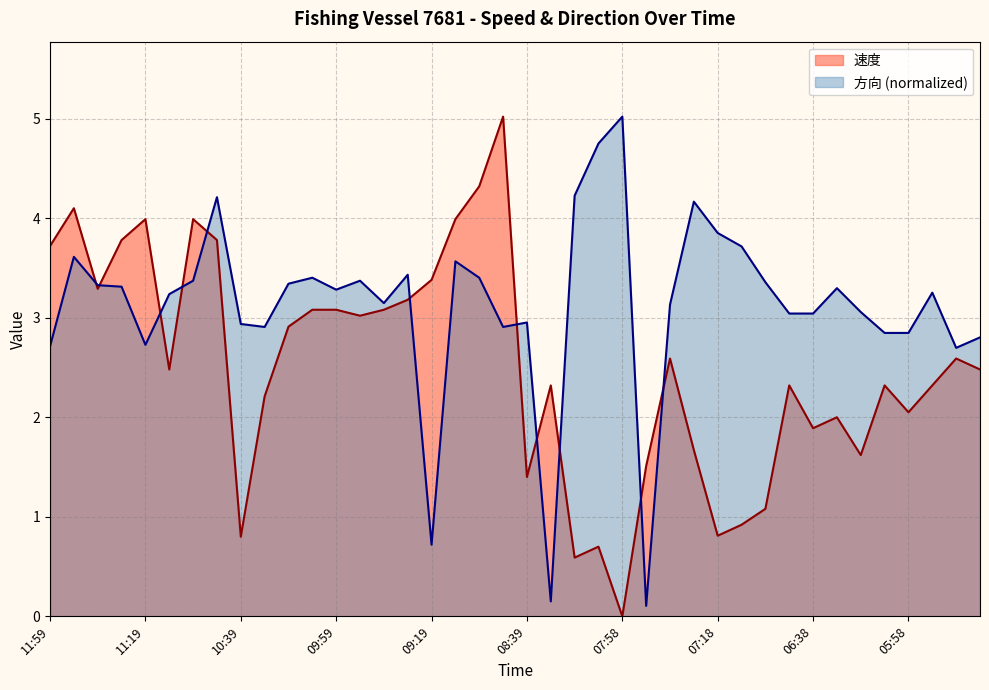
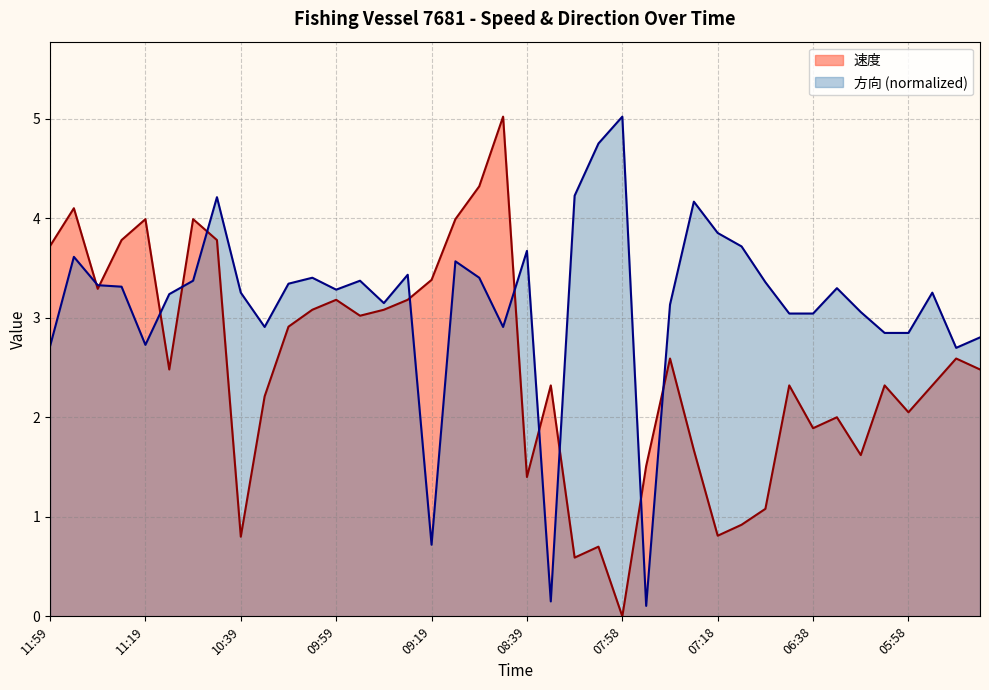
  {
    "速度": {
      "11:59": 3.7,
      "11:19": 4.0,
      "10:39": 0.8,
-     "09:59": 3.1,
+     "09:59": 3.2,
      "09:19": 3.4,
      "08:39": 1.4,
      "07:58": 0.0,
      "07:18": 0.8,
      "06:38": 1.9,
      "05:58": 2.1
    },
    "方向 (normalized)": {
      "11:59": 2.7,
      "11:19": 2.7,
-     "10:39": 2.9,
+     "10:39": 3.3,
      "09:59": 3.3,
      "09:19": 0.7,
-     "08:39": 3.0,
+     "08:39": 3.7,
      "07:58": 5.0,
      "07:18": 3.9,
      "06:38": 3.0,
      "05:58": 2.8
    }
  }
